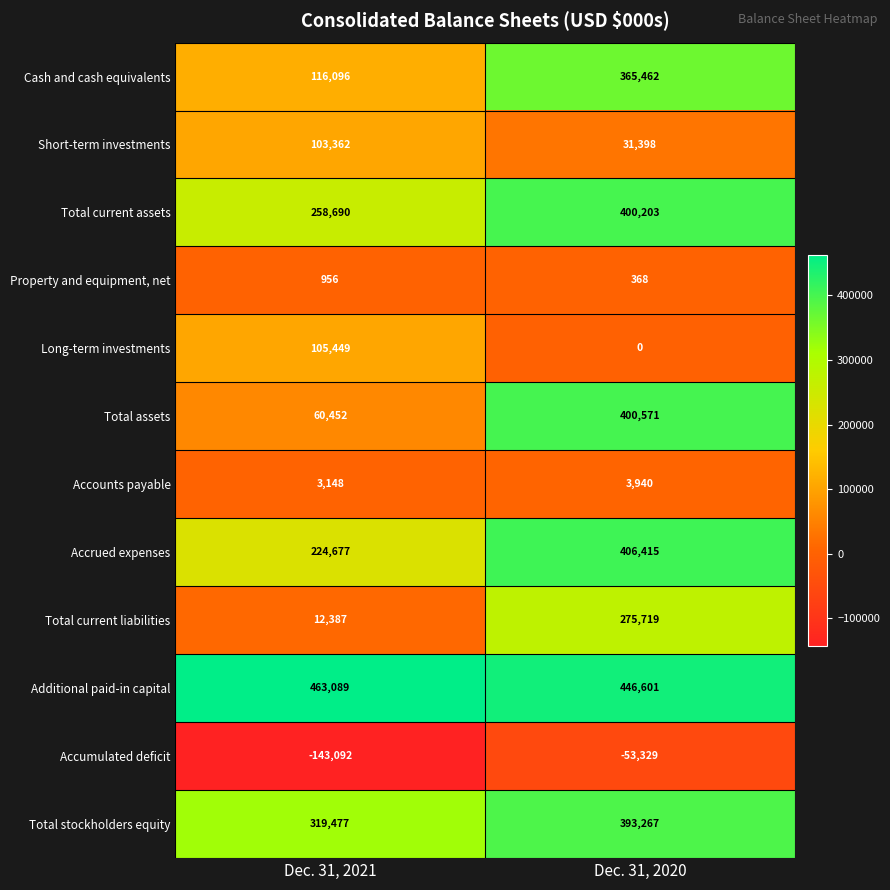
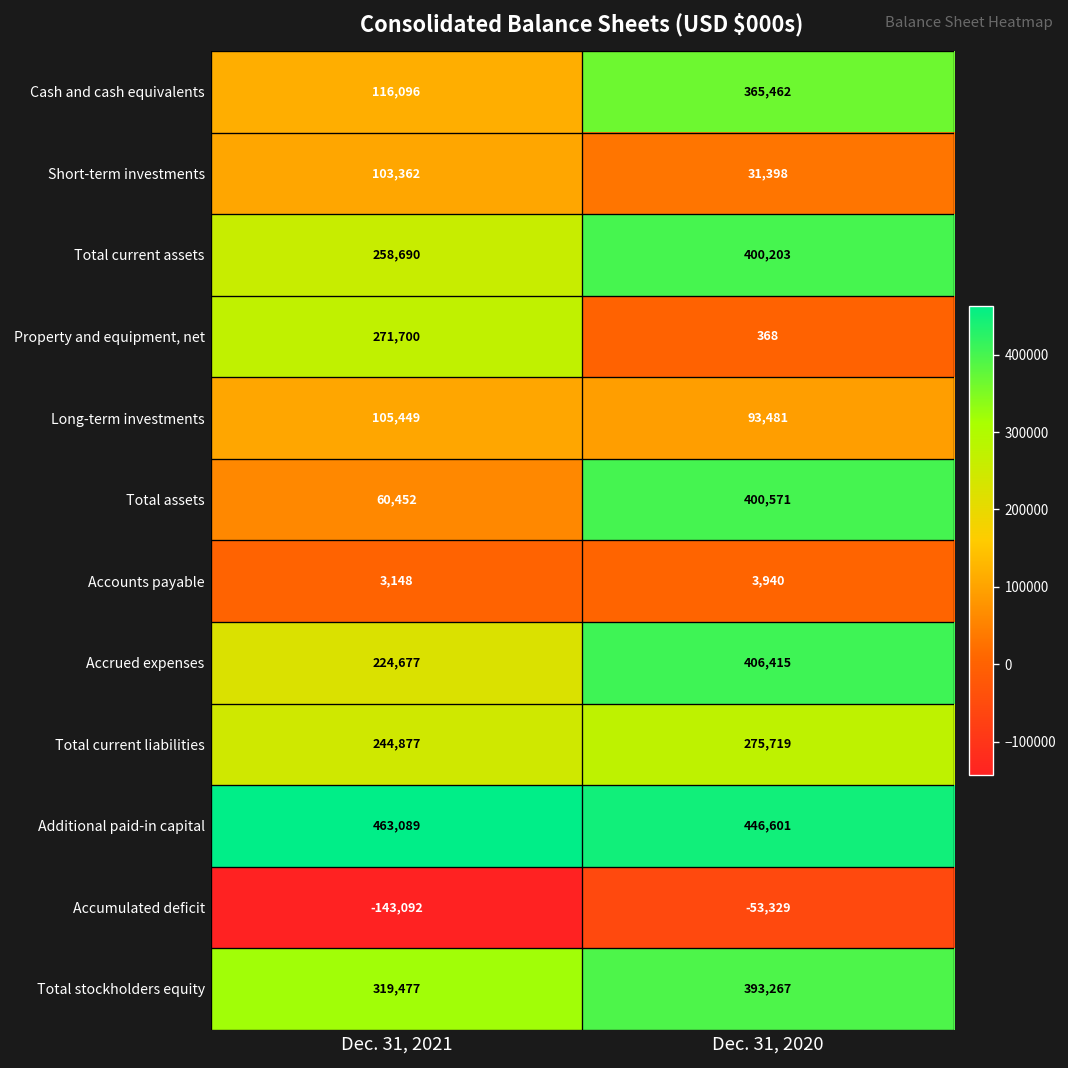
  {
    "Cash and cash equivalents": {
      "Dec. 31, 2021": "116,096",
      "Dec. 31, 2020": "365,462"
    },
    "Short-term investments": {
      "Dec. 31, 2021": "103,362",
      "Dec. 31, 2020": "31,398"
    },
    "Total current assets": {
      "Dec. 31, 2021": "258,690",
      "Dec. 31, 2020": "400,203"
    },
    "Property and equipment, net": {
-     "Dec. 31, 2021": "956",
+     "Dec. 31, 2021": "271,700",
      "Dec. 31, 2020": "368"
    },
    "Long-term investments": {
      "Dec. 31, 2021": "105,449",
-     "Dec. 31, 2020": "0"
+     "Dec. 31, 2020": "93,481"
    },
    "Total assets": {
      "Dec. 31, 2021": "60,452",
      "Dec. 31, 2020": "400,571"
    },
    "Accounts payable": {
      "Dec. 31, 2021": "3,148",
      "Dec. 31, 2020": "3,940"
    },
    "Accrued expenses": {
      "Dec. 31, 2021": "224,677",
      "Dec. 31, 2020": "406,415"
    },
    "Total current liabilities": {
-     "Dec. 31, 2021": "12,387",
+     "Dec. 31, 2021": "244,877",
      "Dec. 31, 2020": "275,719"
    },
    "Additional paid-in capital": {
      "Dec. 31, 2021": "463,089",
      "Dec. 31, 2020": "446,601"
    },
    "Accumulated deficit": {
      "Dec. 31, 2021": "-143,092",
      "Dec. 31, 2020": "-53,329"
    },
    "Total stockholders equity": {
      "Dec. 31, 2021": "319,477",
      "Dec. 31, 2020": "393,267"
    }
  }
